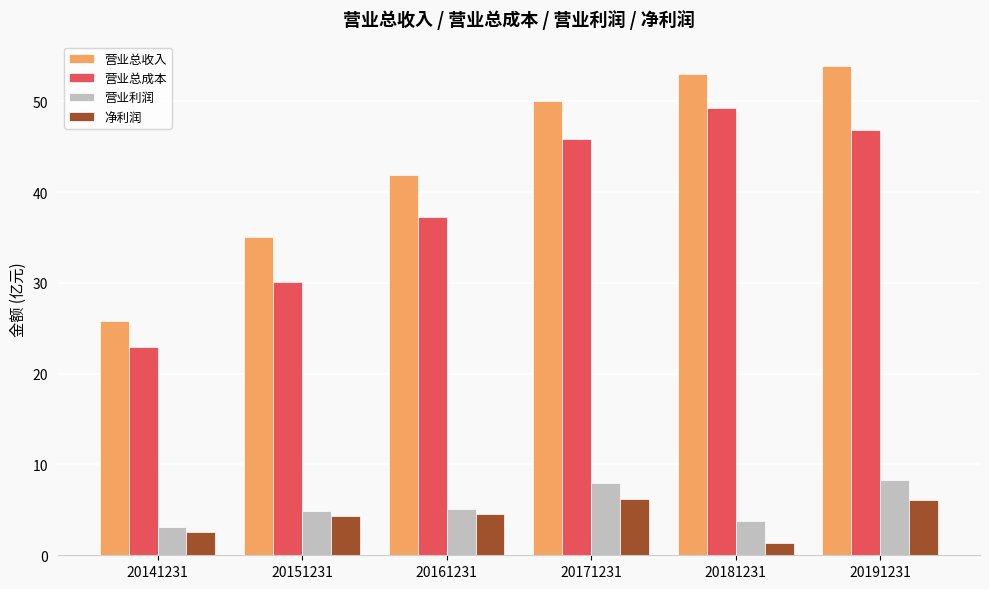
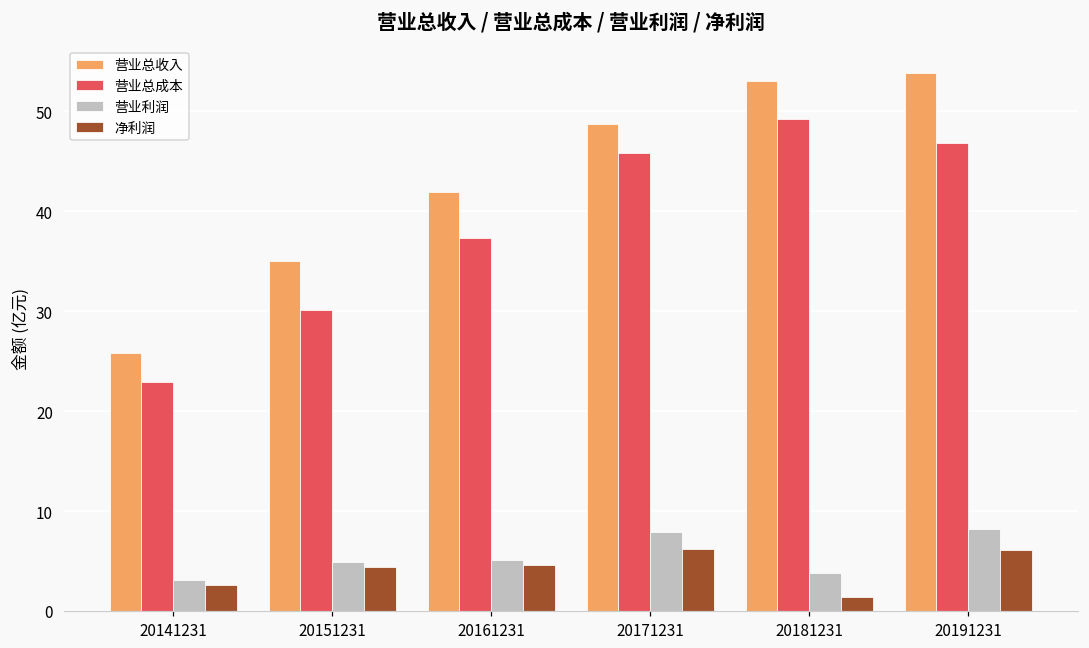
  {
    "营业总收入": {
      "20141231": 26,
      "20151231": 35,
      "20161231": 42,
-     "20171231": 50,
+     "20171231": 49,
      "20181231": 53,
      "20191231": 54
    },
    "营业总成本": {
      "20141231": 23,
      "20151231": 30,
      "20161231": 37,
      "20171231": 46,
      "20181231": 49,
      "20191231": 47
    },
    "营业利润": {
      "20141231": 3,
      "20151231": 5,
      "20161231": 5,
      "20171231": 8,
      "20181231": 4,
      "20191231": 8
    },
    "净利润": {
      "20141231": 3,
      "20151231": 4,
      "20161231": 5,
      "20171231": 6,
      "20181231": 1,
      "20191231": 6
    }
  }
